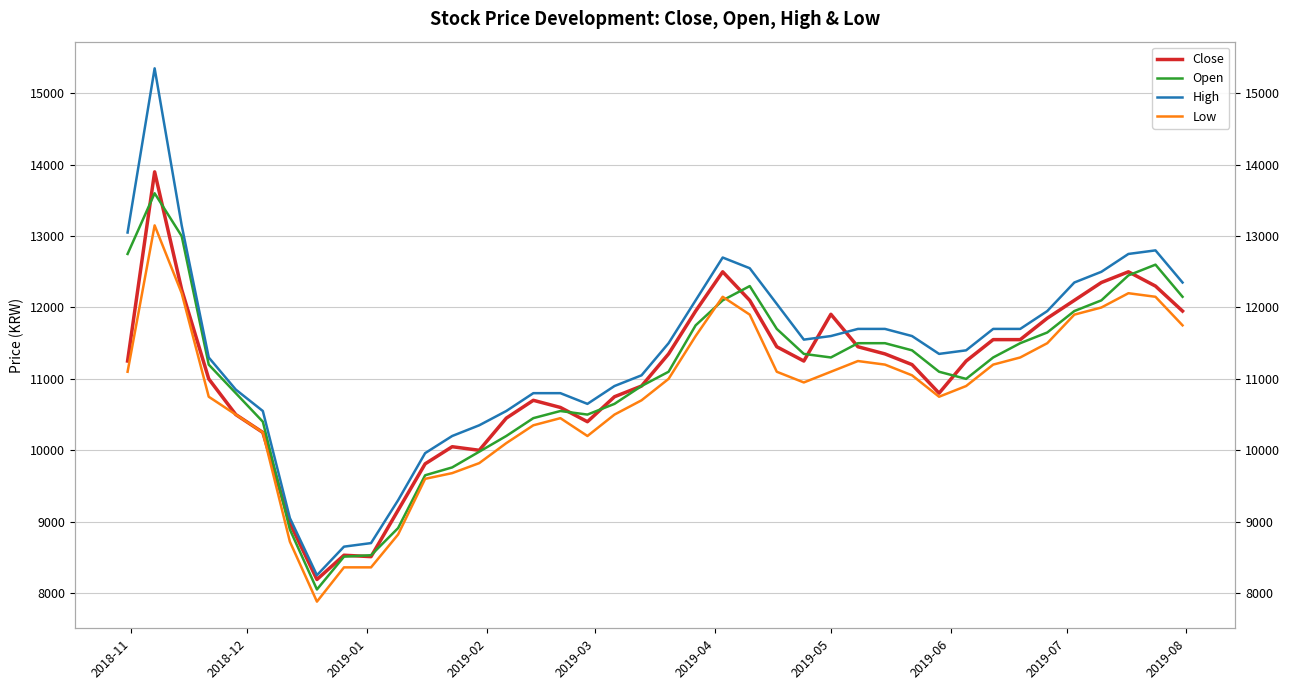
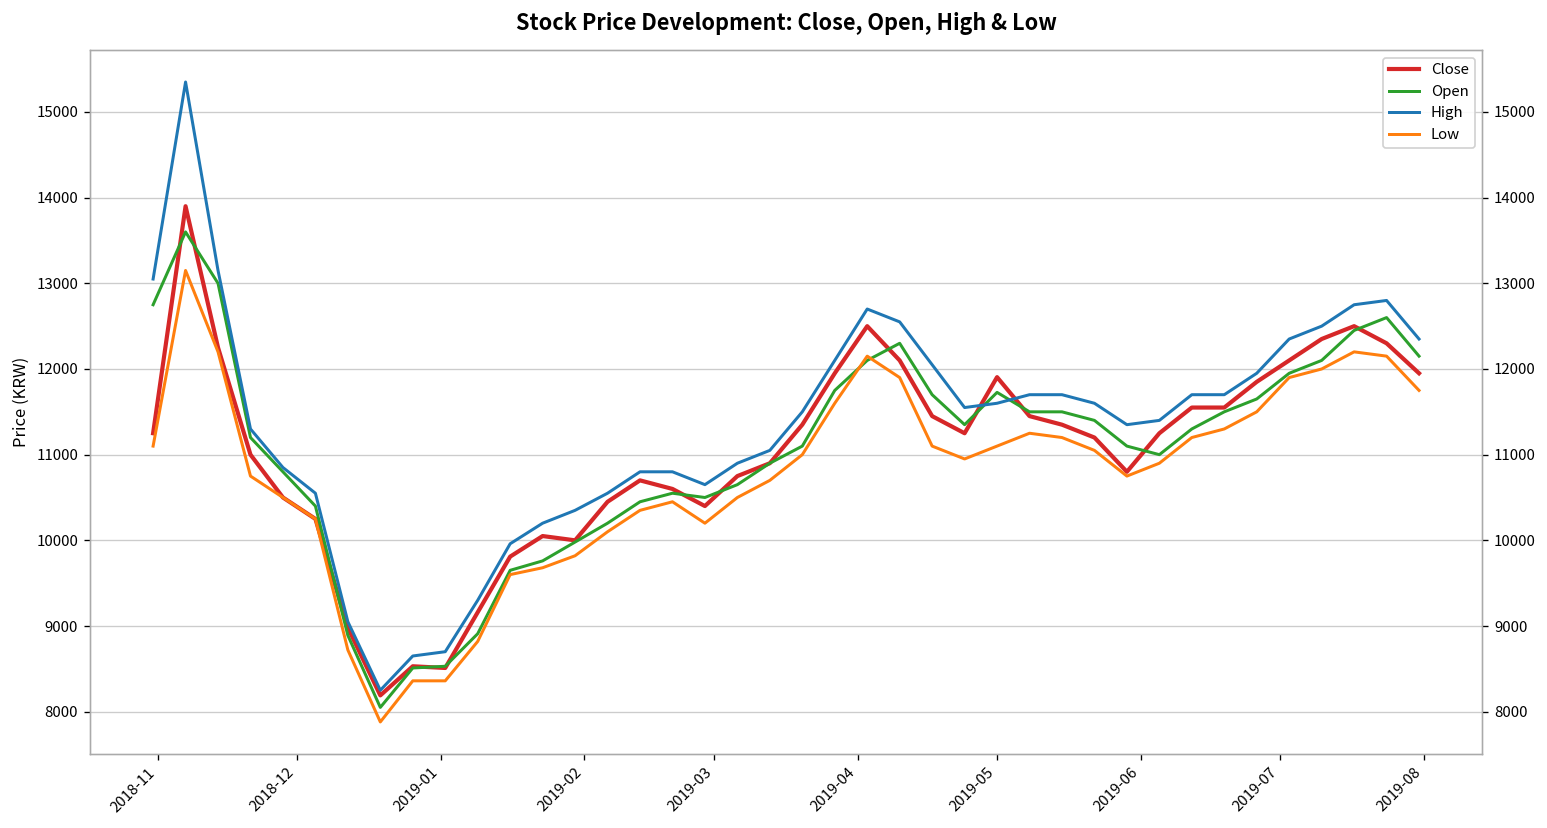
  {
    "Close": {
      "2019-05": 11900
    },
    "Open": {
-     "2019-05": 11300
+     "2019-05": 11700
    },
    "High": {
      "2019-05": 11600
    },
    "Low": {
      "2019-05": 11100
    }
  }
